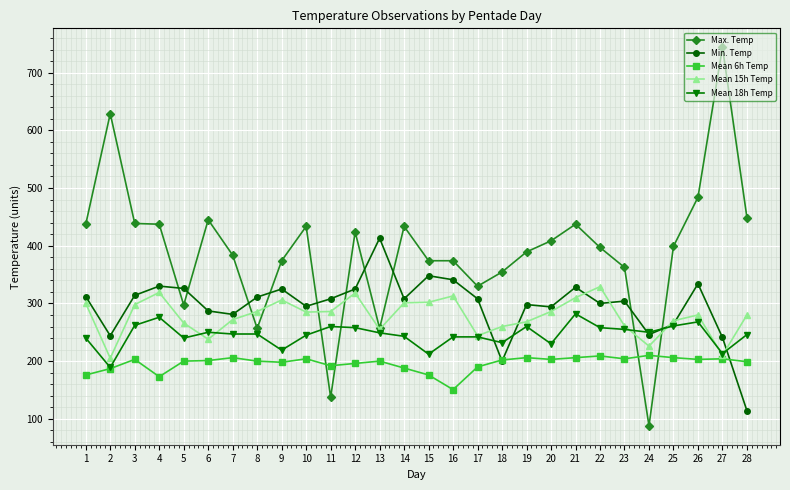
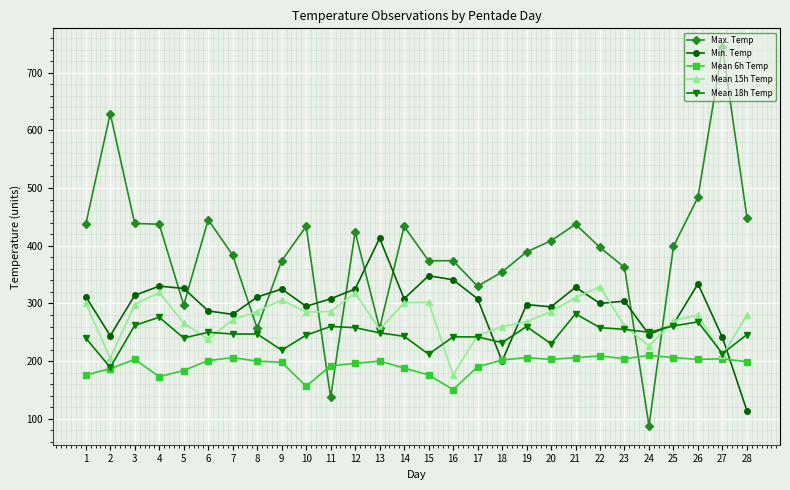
  {
    "Mean 6h Temp": {
      "1": 180,
      "3": 200,
      "4": 170,
-     "5": 200,
+     "5": 180,
      "6": 200,
      "7": 210,
      "8": 200,
      "9": 200,
-     "10": 200,
+     "10": 160,
      "11": 190,
      "12": 200,
      "13": 200,
      "14": 190,
      "15": 180,
      "16": 150,
      "17": 190,
      "19": 210,
      "20": 200,
      "21": 210,
      "22": 210,
      "23": 200,
      "24": 210,
      "25": 210,
      "26": 200,
      "27": 200,
      "28": 200
    },
    "Mean 15h Temp": {
      "1": 300,
      "2": 210,
      "3": 300,
      "4": 320,
      "5": 270,
      "6": 240,
      "7": 270,
      "8": 290,
      "9": 310,
      "10": 290,
      "11": 290,
      "12": 320,
      "14": 300,
      "15": 300,
-     "16": 310,
+     "16": 180,
      "18": 260,
      "19": 270,
      "20": 290,
      "21": 310,
      "22": 330,
      "23": 260,
      "24": 230,
      "25": 270,
      "26": 280,
      "28": 280
    }
  }
